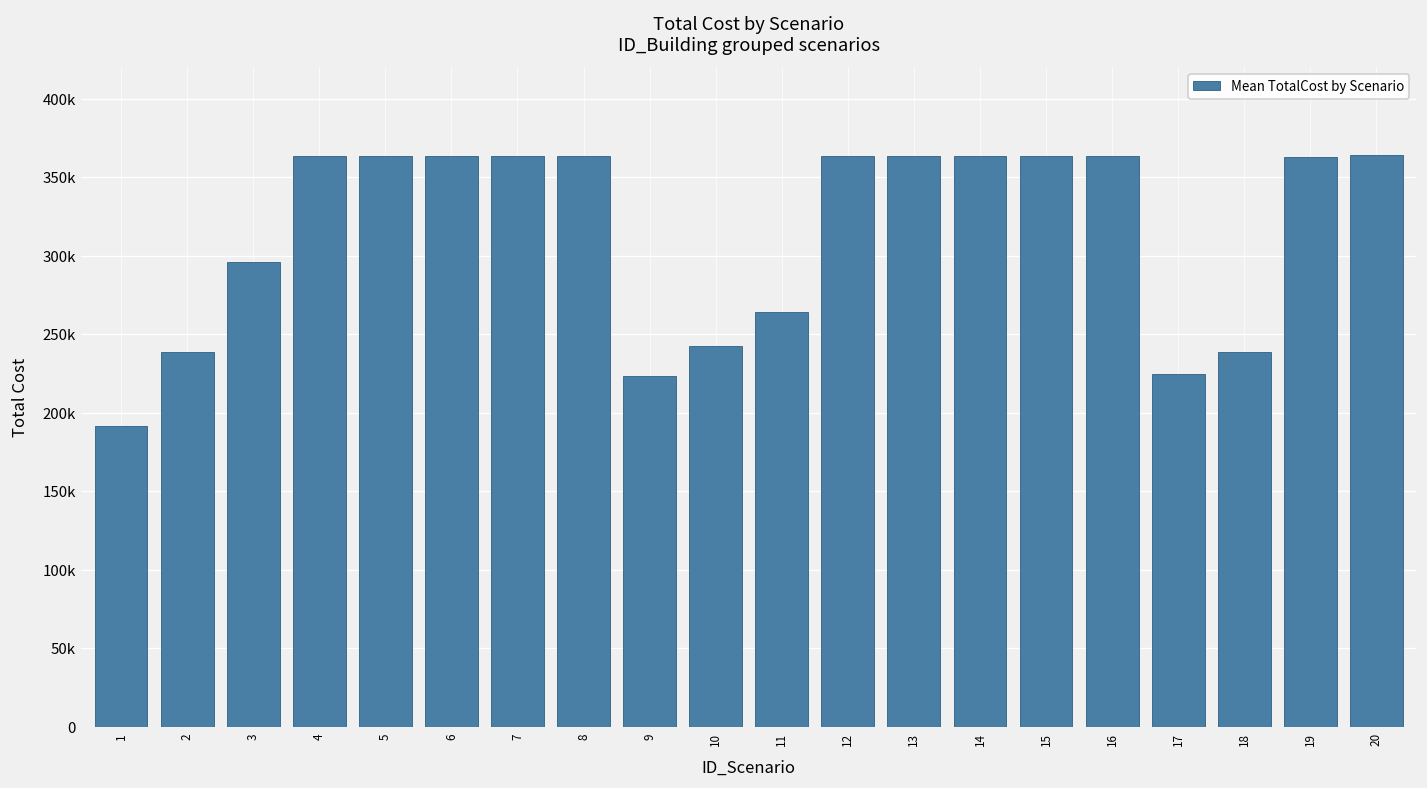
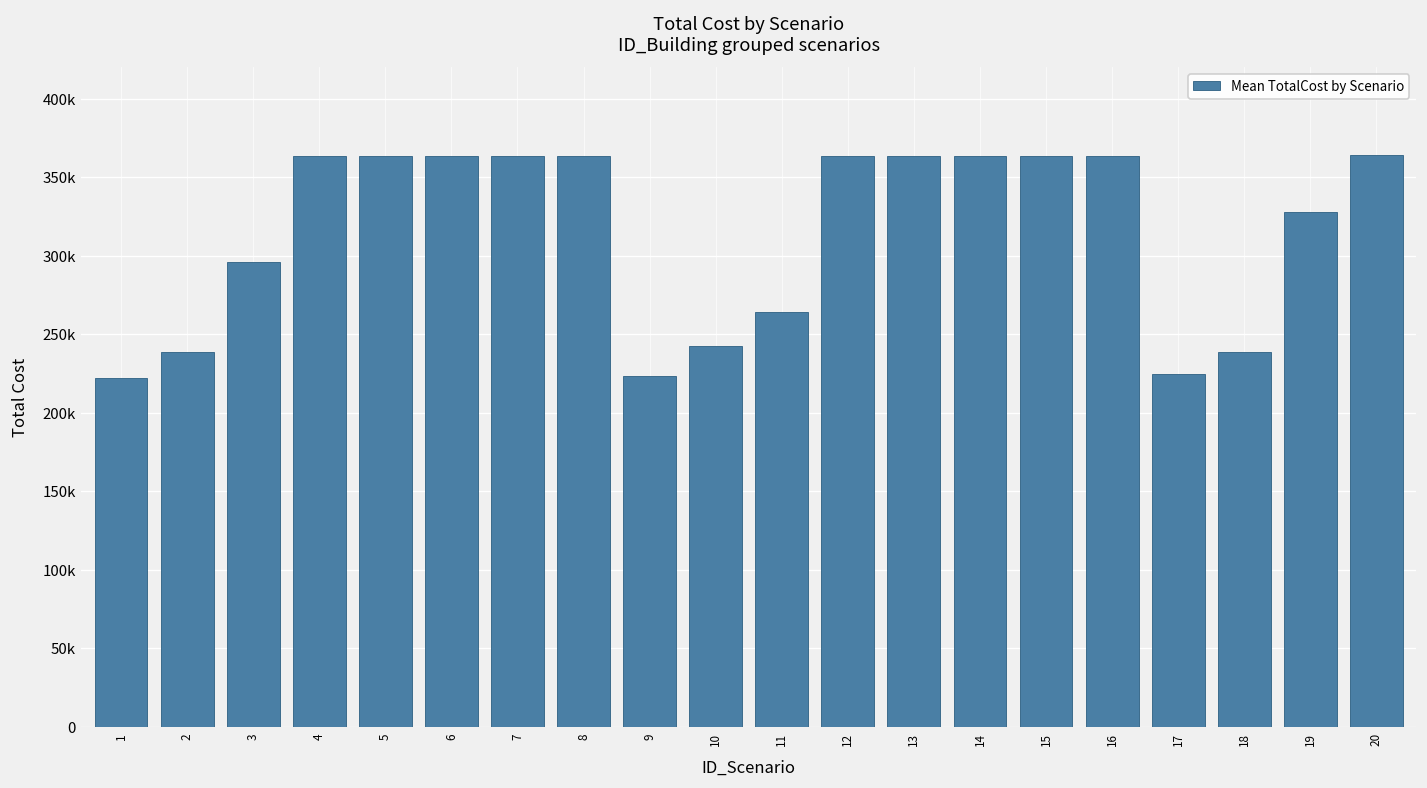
  {
-   "1": 191000,
+   "1": 222000,
    "2": 239000,
    "3": 296000,
    "4": 364000,
    "5": 364000,
    "6": 364000,
    "7": 364000,
    "8": 364000,
    "9": 224000,
    "10": 243000,
    "11": 264000,
    "12": 364000,
    "13": 364000,
    "14": 364000,
    "15": 364000,
    "16": 364000,
    "17": 225000,
    "18": 239000,
-   "19": 363000,
+   "19": 328000,
    "20": 364000
  }
